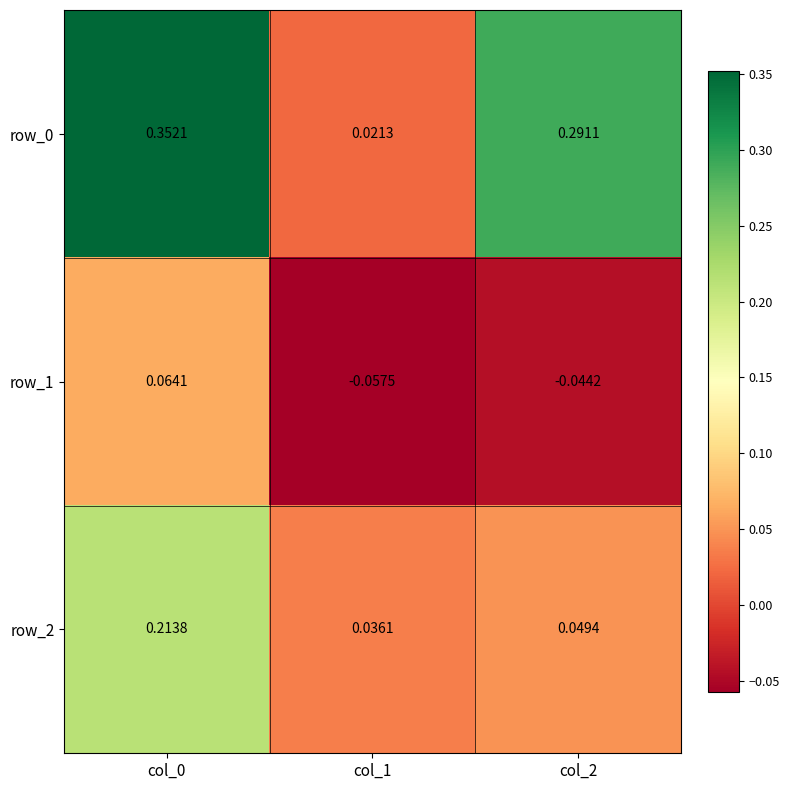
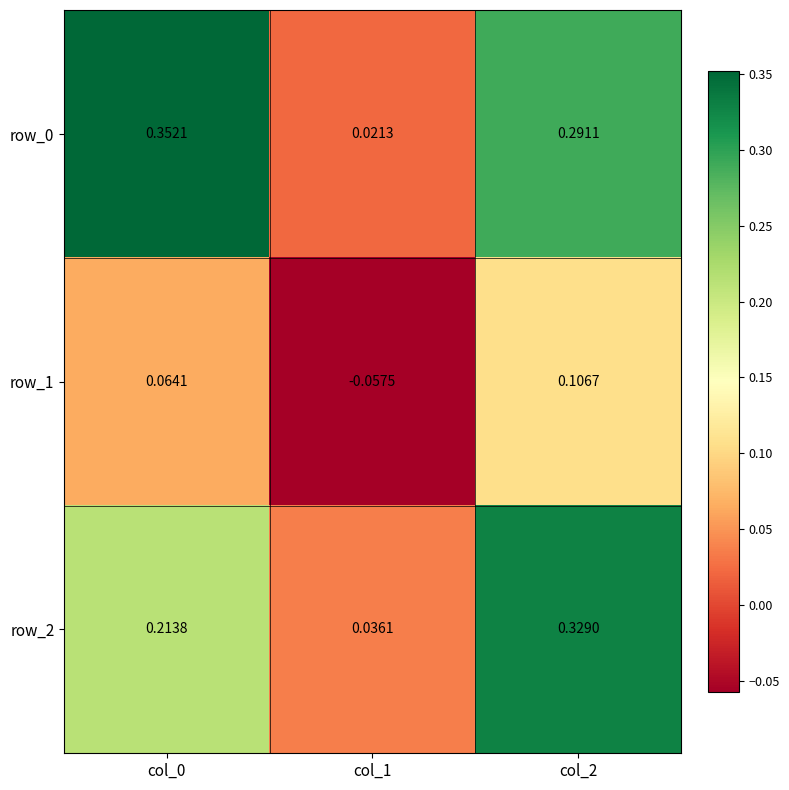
  {
    "row_0": {
      "col_0": 0.3521,
      "col_1": 0.0213,
      "col_2": 0.2911
    },
    "row_1": {
      "col_0": 0.0641,
      "col_1": -0.0575,
-     "col_2": -0.0442
+     "col_2": 0.1067
    },
    "row_2": {
      "col_0": 0.2138,
      "col_1": 0.0361,
-     "col_2": 0.0494
+     "col_2": 0.3290
    }
  }
